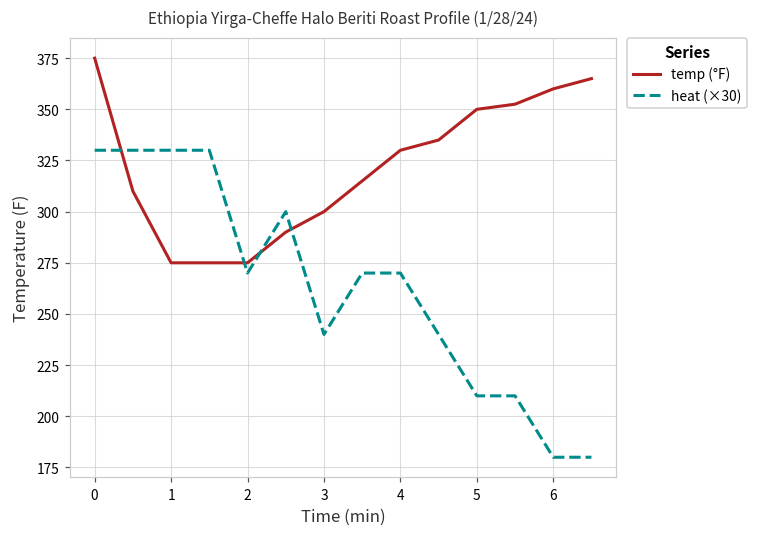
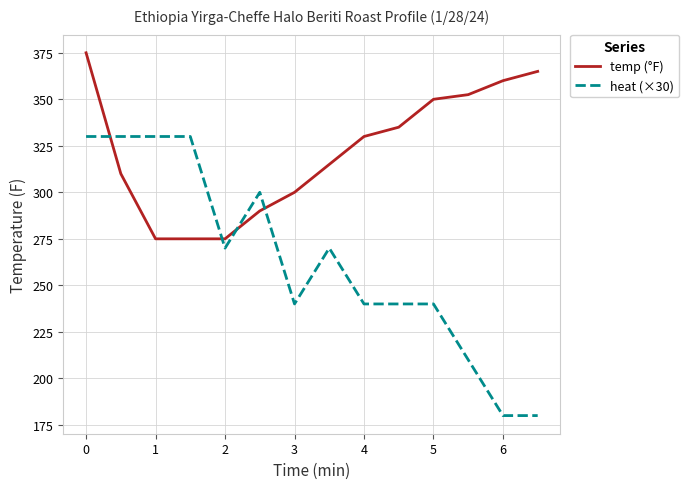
  {
    "heat (×30)": {
      "0": 330,
      "1": 330,
      "2": 270,
      "3": 240,
-     "4": 270,
-     "5": 210,
+     "4": 240,
+     "5": 240,
      "6": 180
    }
  }
